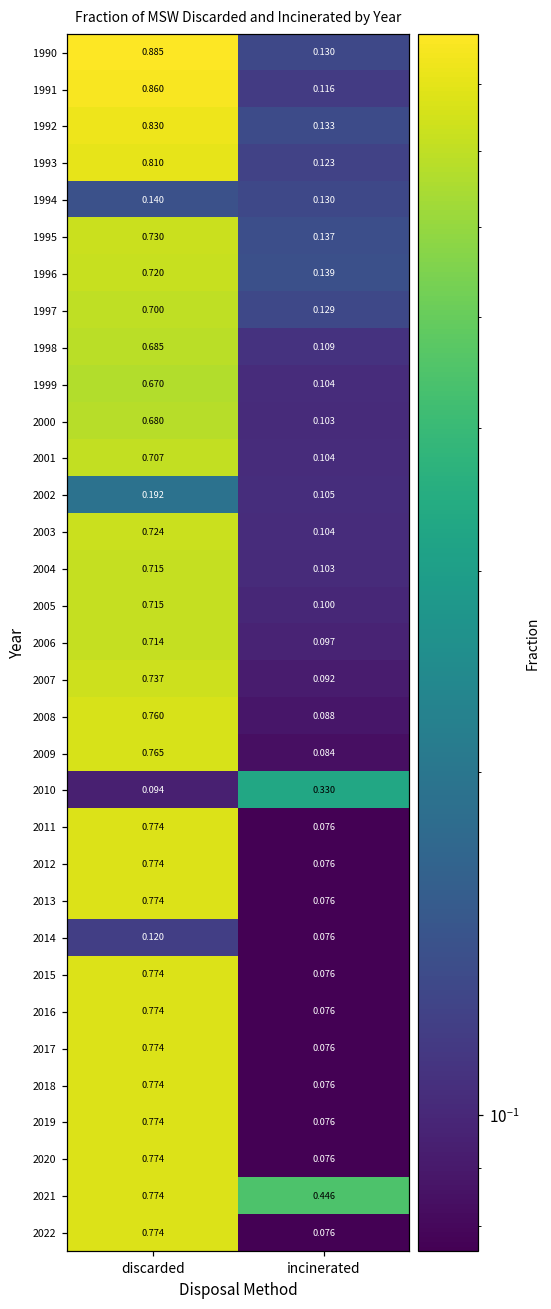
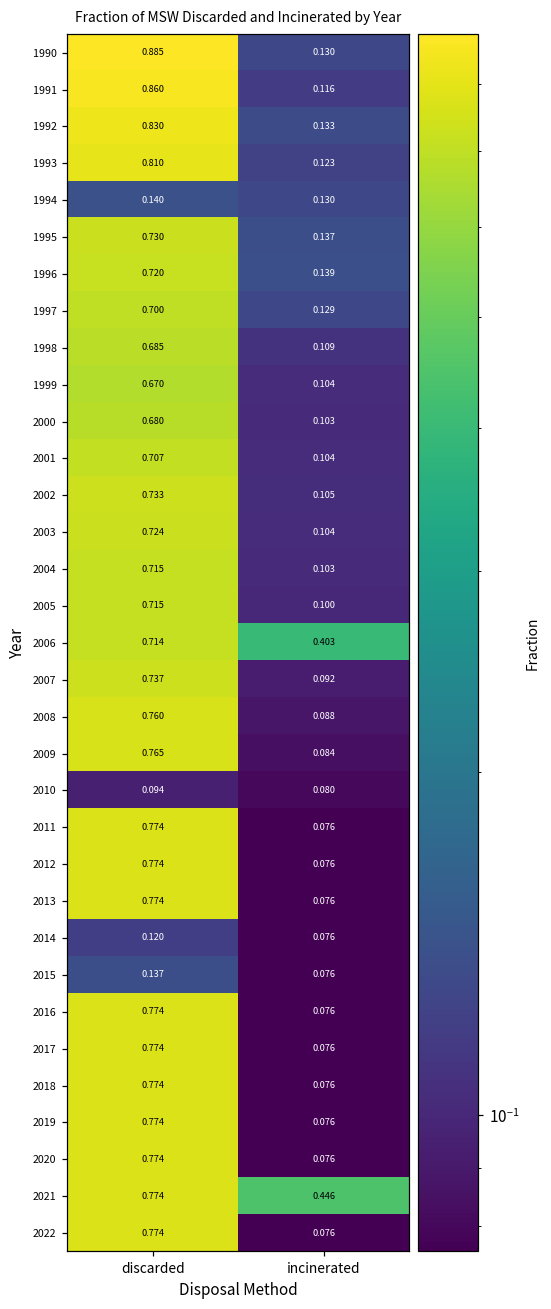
  {
    "1990": {
      "discarded": 0.885,
      "incinerated": 0.130
    },
    "1991": {
      "discarded": 0.860,
      "incinerated": 0.116
    },
    "1992": {
      "discarded": 0.830,
      "incinerated": 0.133
    },
    "1993": {
      "discarded": 0.810,
      "incinerated": 0.123
    },
    "1994": {
      "discarded": 0.140,
      "incinerated": 0.130
    },
    "1995": {
      "discarded": 0.730,
      "incinerated": 0.137
    },
    "1996": {
      "discarded": 0.720,
      "incinerated": 0.139
    },
    "1997": {
      "discarded": 0.700,
      "incinerated": 0.129
    },
    "1998": {
      "discarded": 0.685,
      "incinerated": 0.109
    },
    "1999": {
      "discarded": 0.670,
      "incinerated": 0.104
    },
    "2000": {
      "discarded": 0.680,
      "incinerated": 0.103
    },
    "2001": {
      "discarded": 0.707,
      "incinerated": 0.104
    },
    "2002": {
-     "discarded": 0.192,
+     "discarded": 0.733,
      "incinerated": 0.105
    },
    "2003": {
      "discarded": 0.724,
      "incinerated": 0.104
    },
    "2004": {
      "discarded": 0.715,
      "incinerated": 0.103
    },
    "2005": {
      "discarded": 0.715,
      "incinerated": 0.100
    },
    "2006": {
      "discarded": 0.714,
-     "incinerated": 0.097
+     "incinerated": 0.403
    },
    "2007": {
      "discarded": 0.737,
      "incinerated": 0.092
    },
    "2008": {
      "discarded": 0.760,
      "incinerated": 0.088
    },
    "2009": {
      "discarded": 0.765,
      "incinerated": 0.084
    },
    "2010": {
      "discarded": 0.094,
-     "incinerated": 0.330
+     "incinerated": 0.080
    },
    "2011": {
      "discarded": 0.774,
      "incinerated": 0.076
    },
    "2012": {
      "discarded": 0.774,
      "incinerated": 0.076
    },
    "2013": {
      "discarded": 0.774,
      "incinerated": 0.076
    },
    "2014": {
      "discarded": 0.120,
      "incinerated": 0.076
    },
    "2015": {
-     "discarded": 0.774,
+     "discarded": 0.137,
      "incinerated": 0.076
    },
    "2016": {
      "discarded": 0.774,
      "incinerated": 0.076
    },
    "2017": {
      "discarded": 0.774,
      "incinerated": 0.076
    },
    "2018": {
      "discarded": 0.774,
      "incinerated": 0.076
    },
    "2019": {
      "discarded": 0.774,
      "incinerated": 0.076
    },
    "2020": {
      "discarded": 0.774,
      "incinerated": 0.076
    },
    "2021": {
      "discarded": 0.774,
      "incinerated": 0.446
    },
    "2022": {
      "discarded": 0.774,
      "incinerated": 0.076
    }
  }
